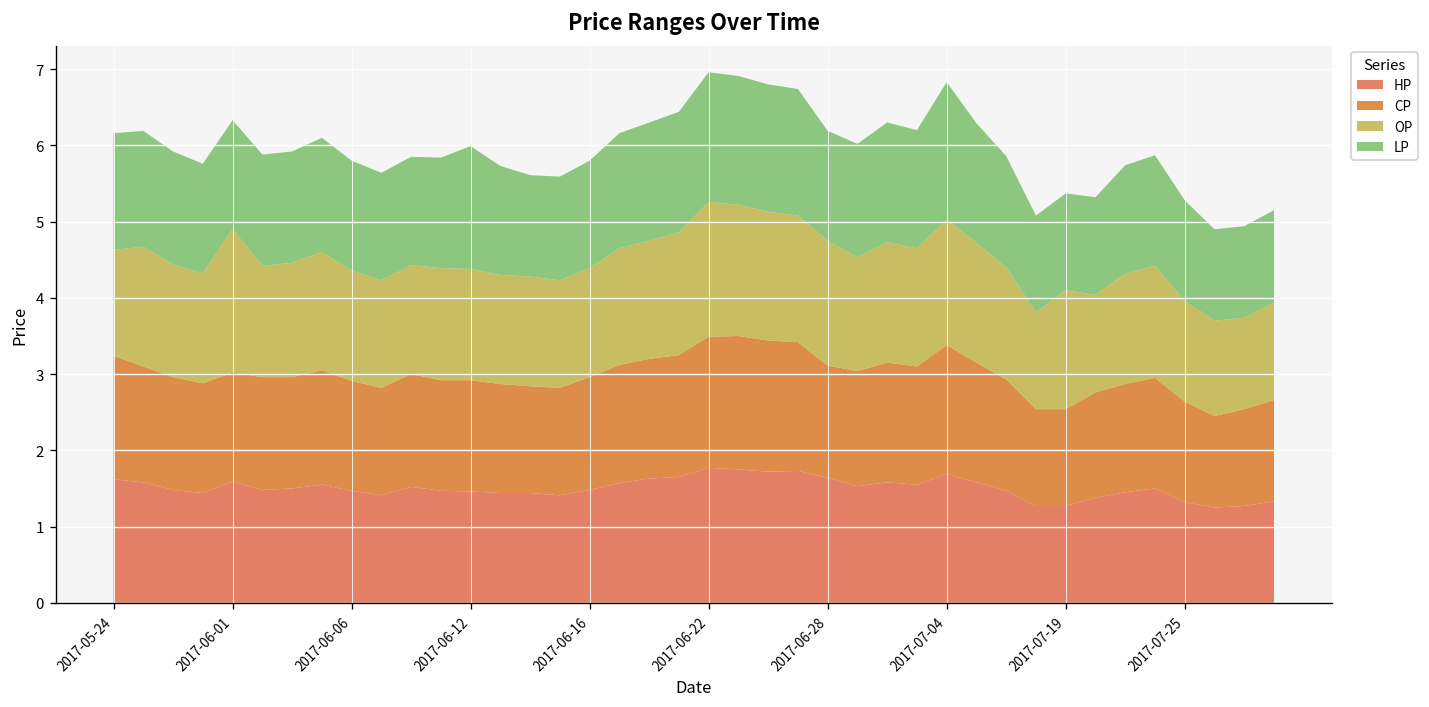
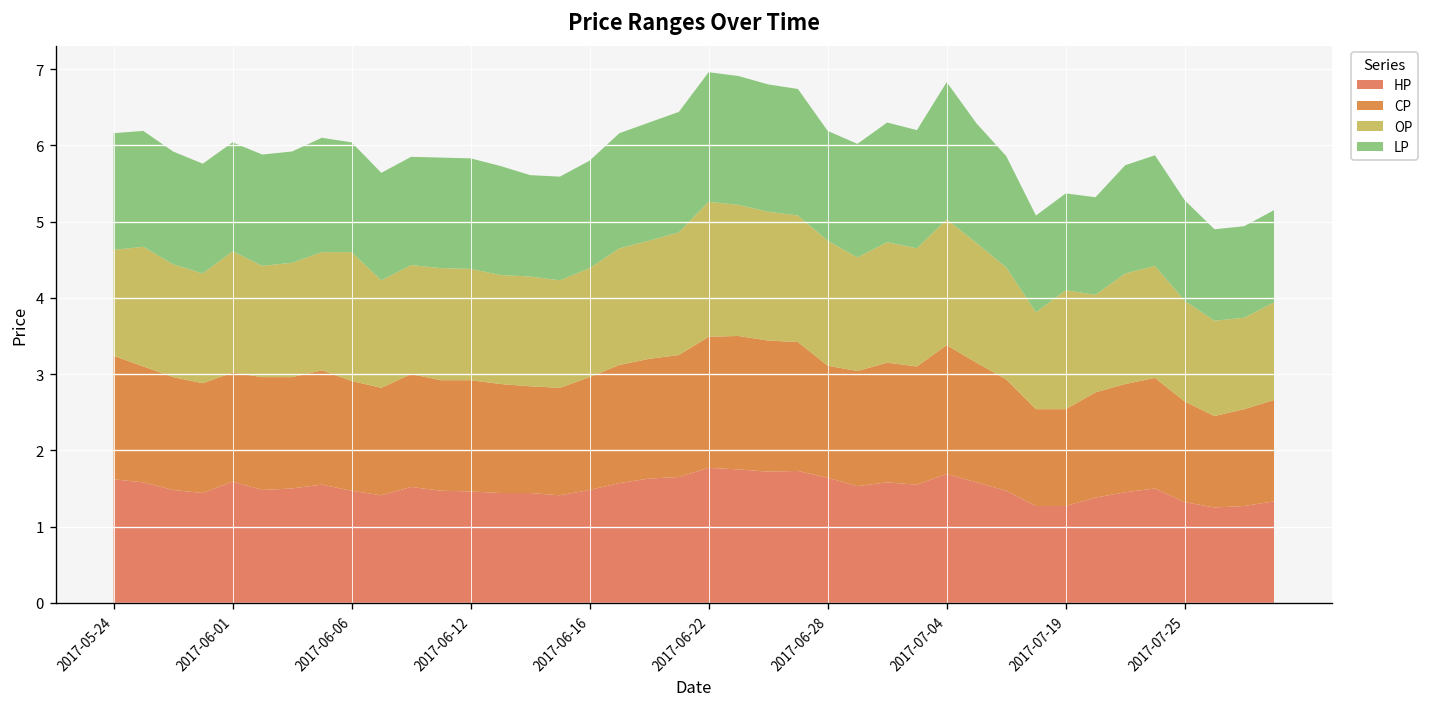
  {
    "OP": {
      "2017-05-24": 1.4,
-     "2017-06-01": 1.9,
-     "2017-06-06": 1.5,
+     "2017-06-01": 1.6,
+     "2017-06-06": 1.7,
      "2017-06-12": 1.5,
      "2017-06-16": 1.4,
      "2017-06-22": 1.8,
      "2017-06-28": 1.6,
      "2017-07-04": 1.6,
      "2017-07-19": 1.6,
      "2017-07-25": 1.3
    },
    "LP": {
      "2017-05-24": 1.5,
      "2017-06-01": 1.4,
      "2017-06-06": 1.4,
-     "2017-06-12": 1.6,
+     "2017-06-12": 1.5,
      "2017-06-16": 1.4,
      "2017-06-22": 1.7,
      "2017-06-28": 1.4,
      "2017-07-04": 1.8,
      "2017-07-19": 1.3,
      "2017-07-25": 1.3
    }
  }
